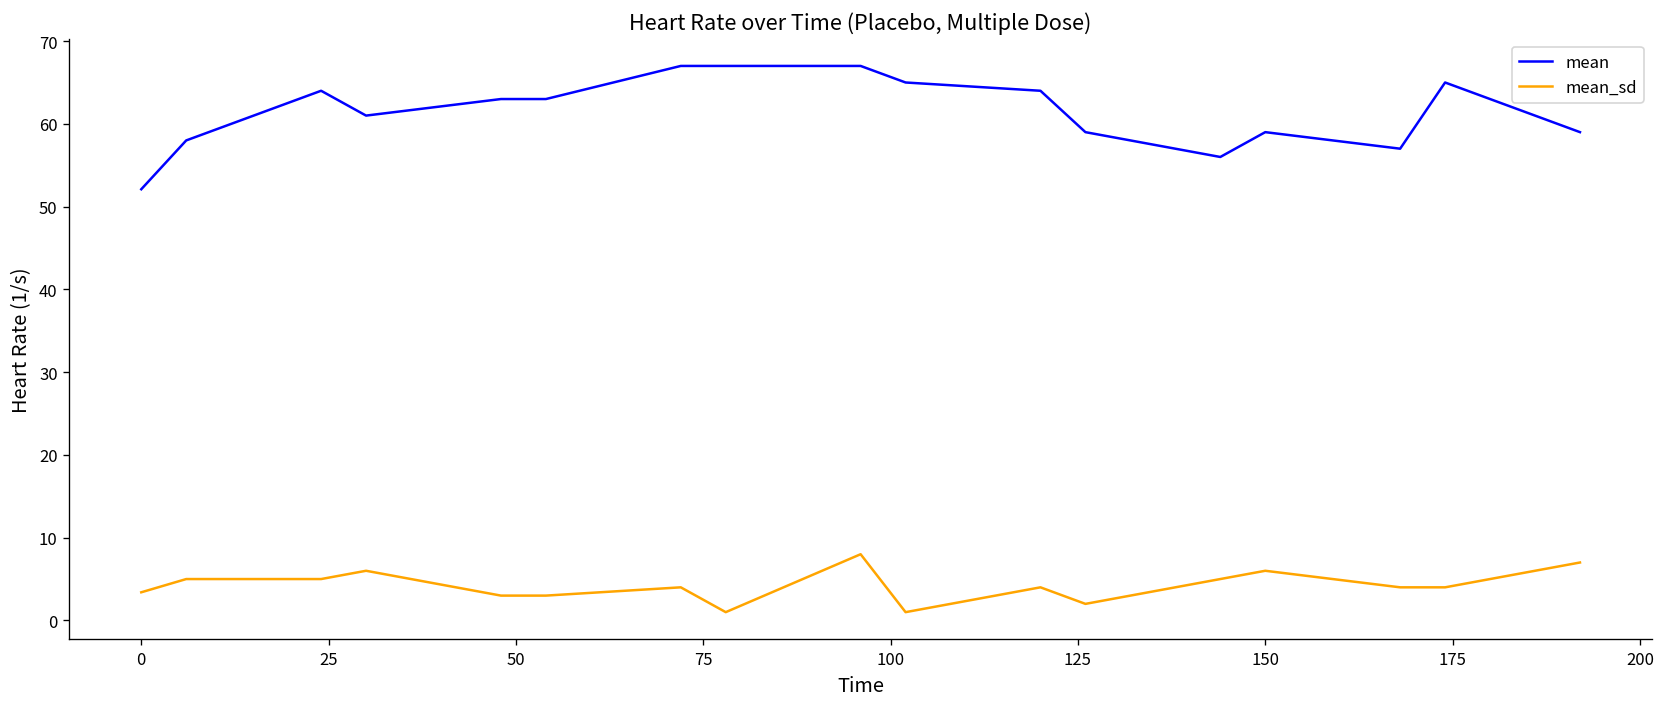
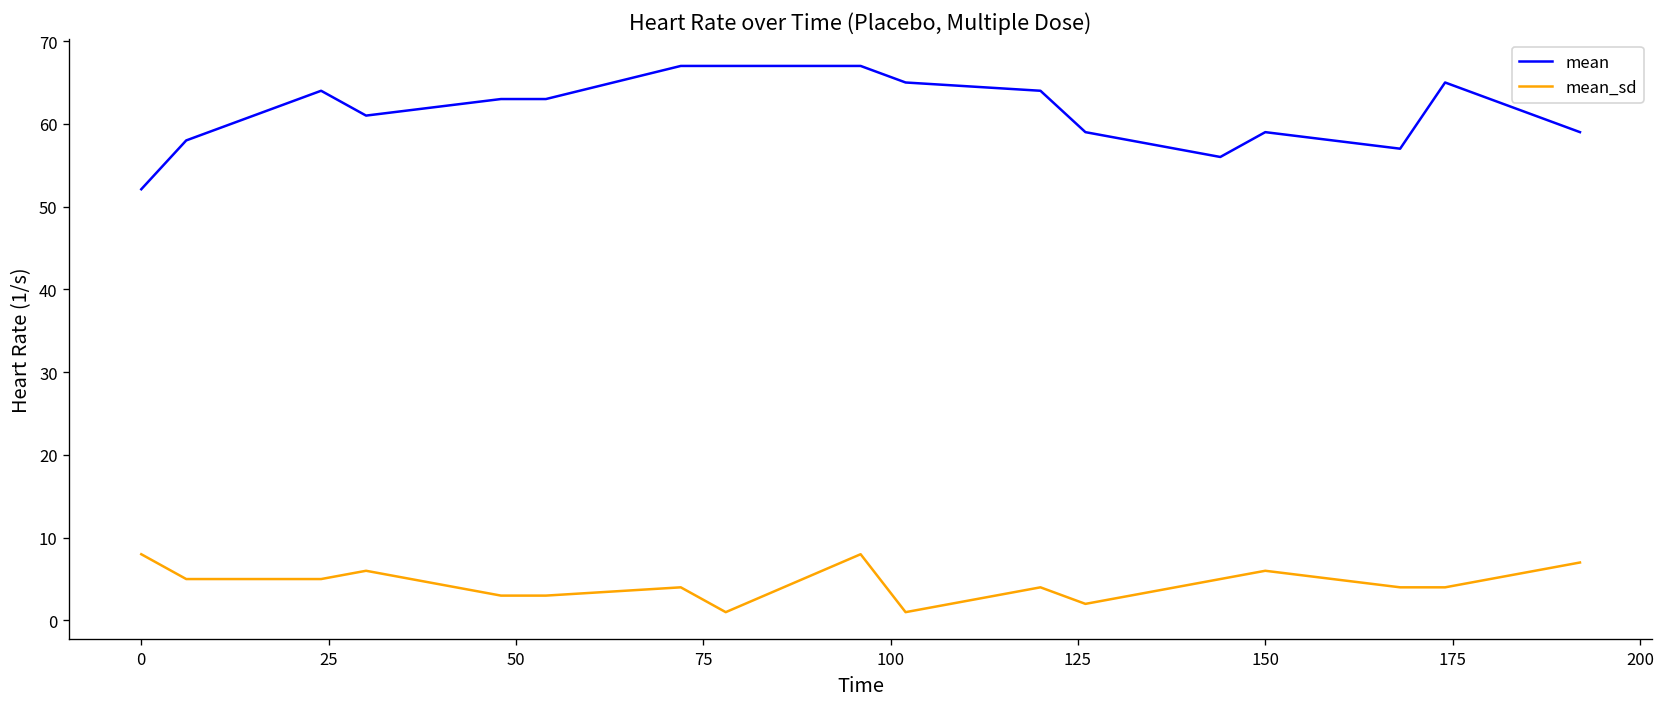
  {
    "mean": {
      "0": 52,
      "150": 59
    },
    "mean_sd": {
-     "0": 3,
+     "0": 8,
      "150": 6
    }
  }
